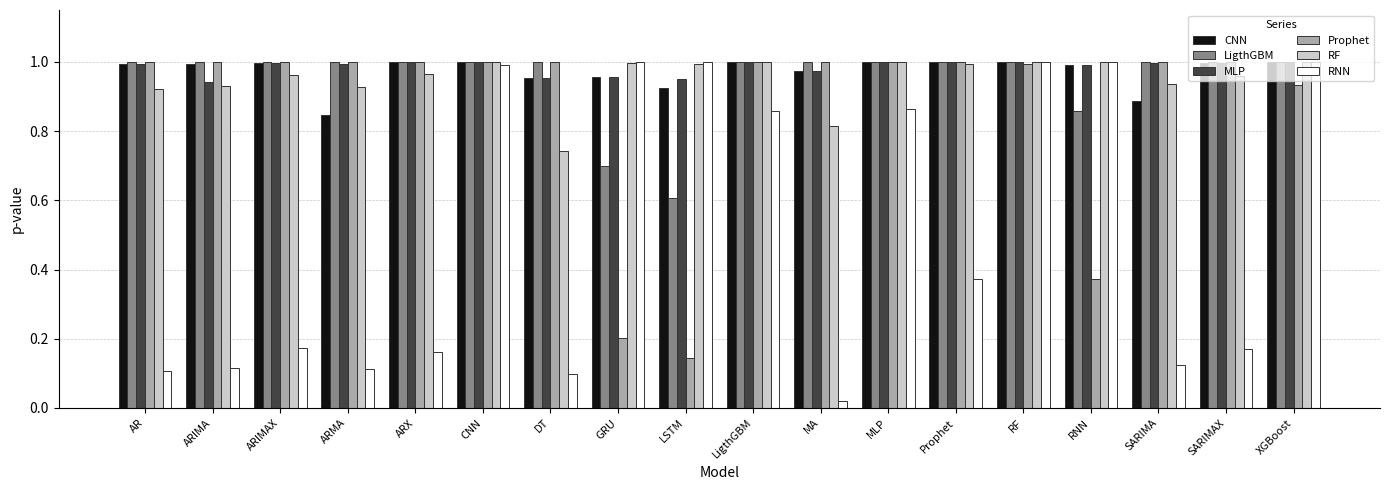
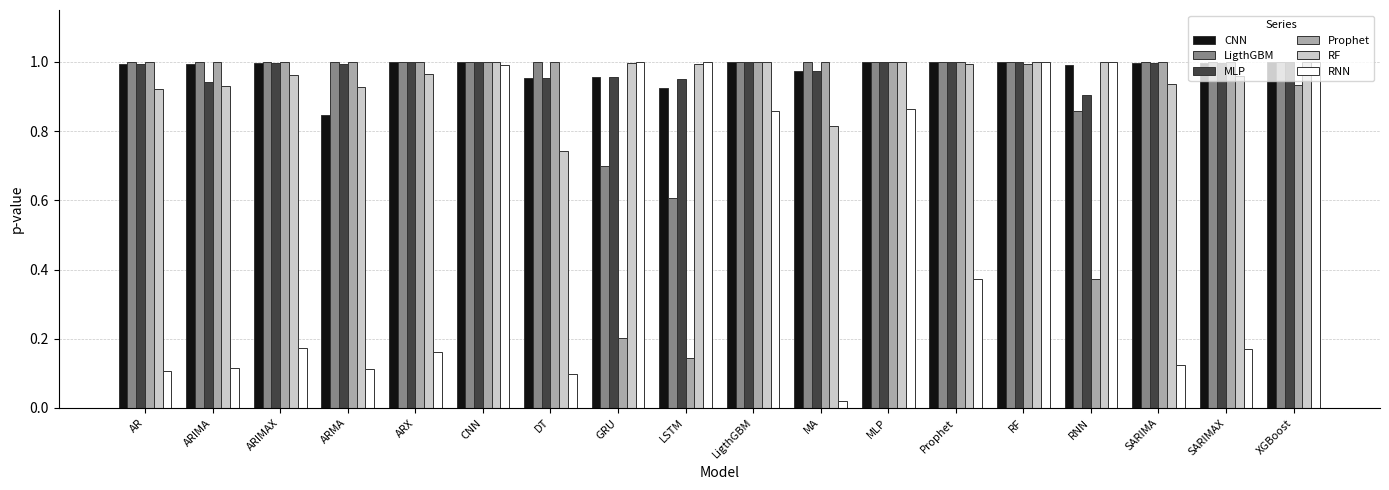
  {
    "CNN": {
      "AR": 0.99,
      "ARIMA": 1.00,
      "ARIMAX": 1.00,
      "ARMA": 0.85,
      "ARX": 1.00,
      "CNN": 1.00,
      "DT": 0.95,
      "GRU": 0.96,
      "LSTM": 0.93,
      "LigthGBM": 1.00,
      "MA": 0.97,
      "MLP": 1.00,
      "Prophet": 1.00,
      "RF": 1.00,
      "RNN": 0.99,
-     "SARIMA": 0.89
+     "SARIMA": 1.00
    },
    "MLP": {
      "AR": 0.99,
      "ARIMA": 0.94,
      "ARIMAX": 1.00,
      "ARMA": 0.99,
      "ARX": 1.00,
      "CNN": 1.00,
      "DT": 0.95,
      "GRU": 0.96,
      "LSTM": 0.95,
      "LigthGBM": 1.00,
      "MA": 0.97,
      "MLP": 1.00,
      "Prophet": 1.00,
      "RF": 1.00,
-     "RNN": 0.99,
+     "RNN": 0.90,
      "SARIMA": 1.00
    },
    "RNN": {
      "AR": 0.11,
      "ARIMA": 0.12,
      "ARIMAX": 0.17,
      "ARMA": 0.11,
      "ARX": 0.16,
      "CNN": 0.99,
      "DT": 0.10,
      "GRU": 1.00,
      "LSTM": 1.00,
      "LigthGBM": 0.86,
      "MA": 0.02,
      "MLP": 0.86,
      "Prophet": 0.37,
      "RF": 1.00,
      "RNN": 1.00,
      "SARIMA": 0.12,
      "SARIMAX": 0.17
    }
  }
